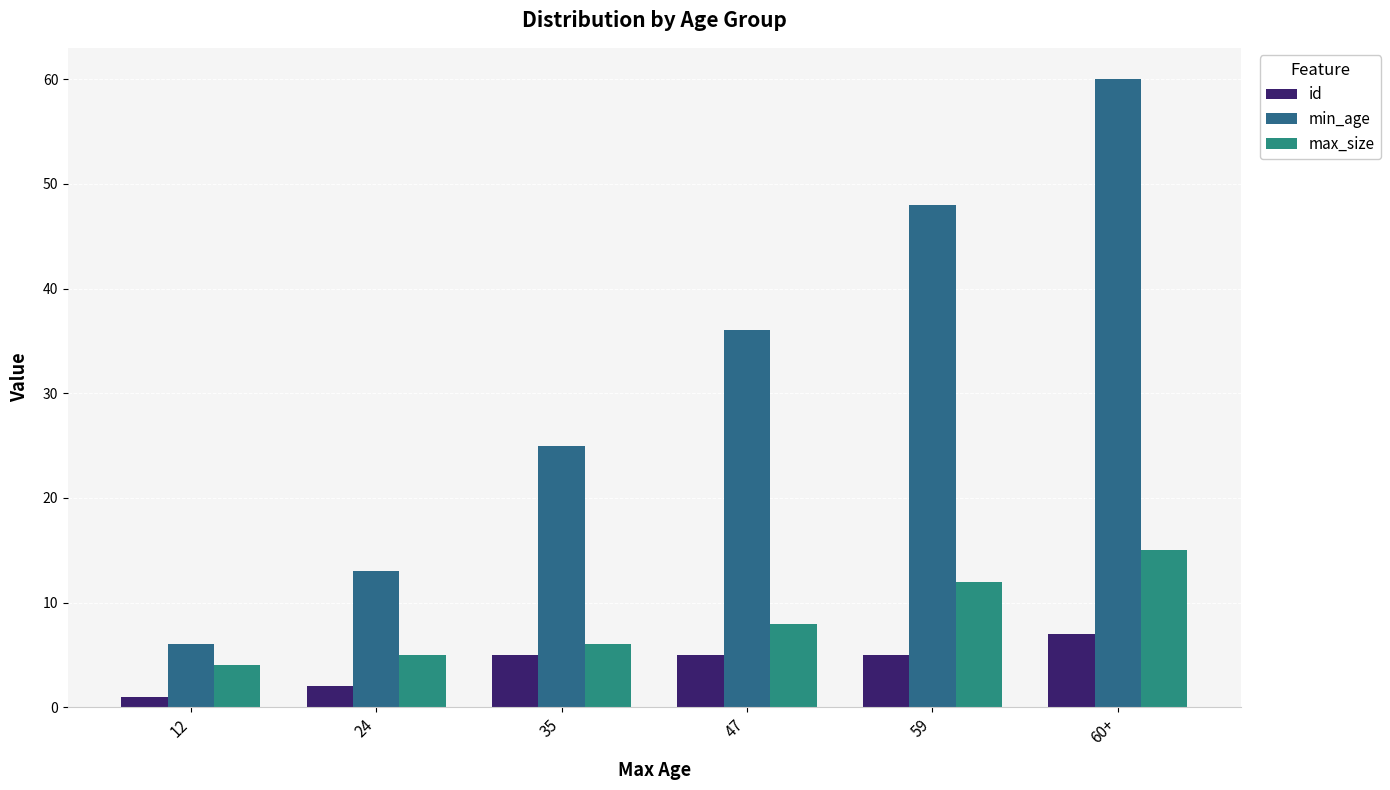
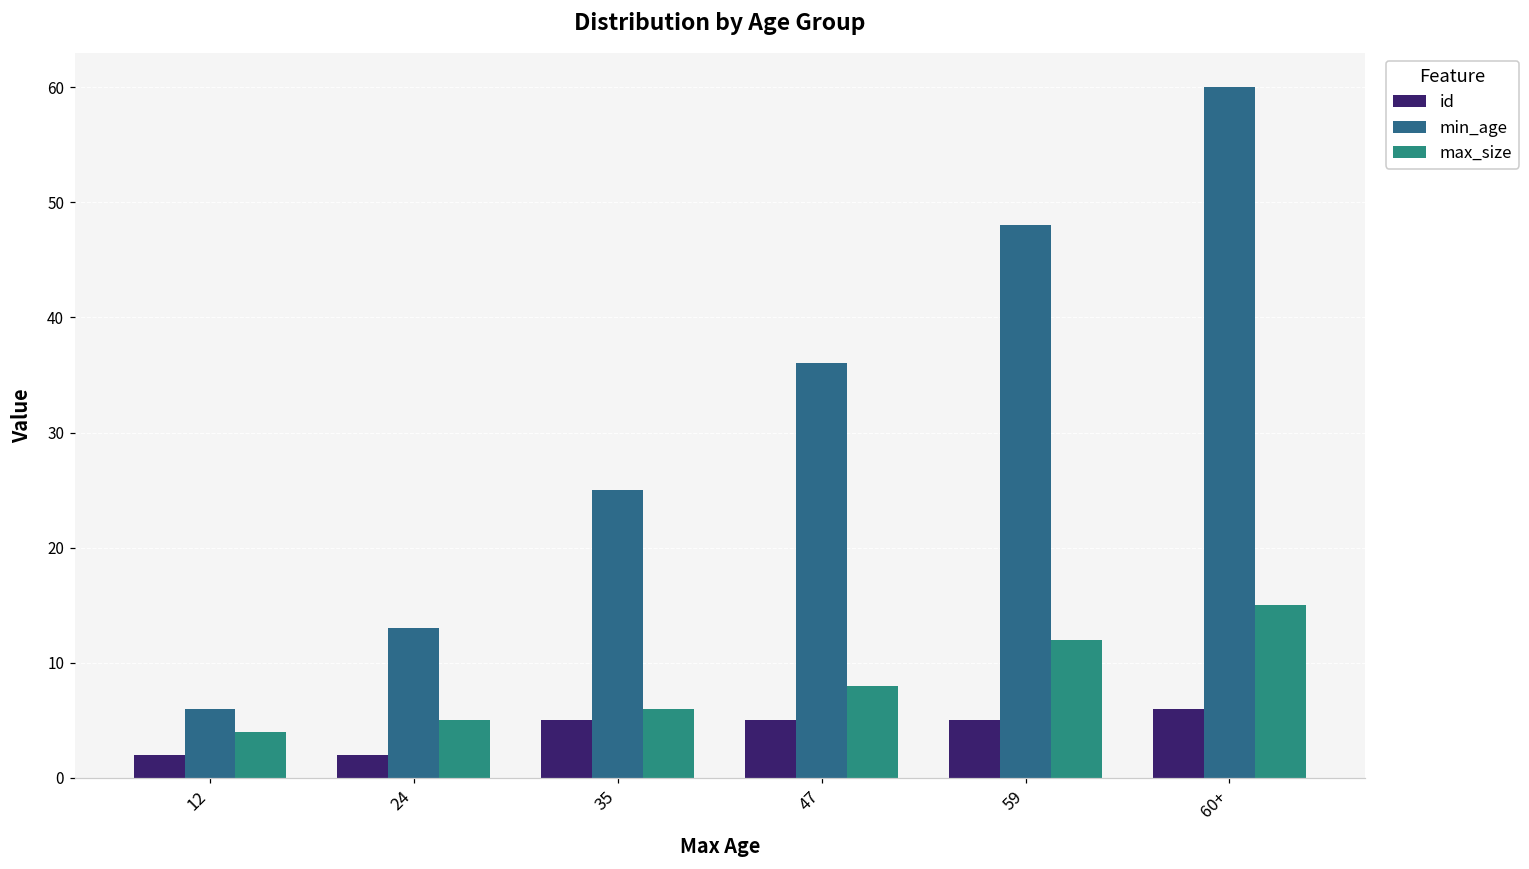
  {
    "id": {
-     "12": 1,
+     "12": 2,
      "24": 2,
      "35": 5,
      "47": 5,
      "59": 5,
-     "60+": 7
+     "60+": 6
    }
  }
